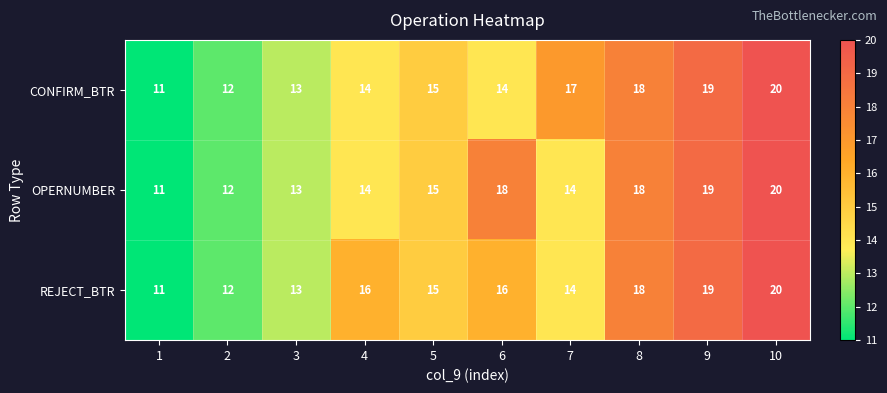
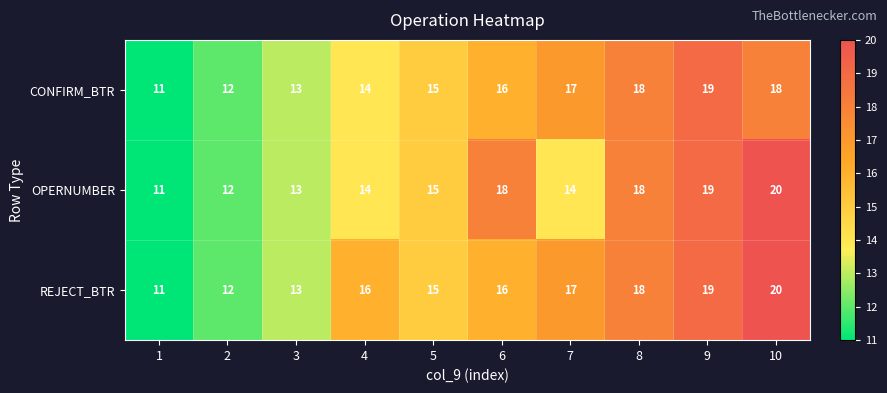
  {
    "CONFIRM_BTR": {
      "1": 11,
      "2": 12,
      "3": 13,
      "4": 14,
      "5": 15,
-     "6": 14,
+     "6": 16,
      "7": 17,
      "8": 18,
      "9": 19,
-     "10": 20
+     "10": 18
    },
    "OPERNUMBER": {
      "1": 11,
      "2": 12,
      "3": 13,
      "4": 14,
      "5": 15,
      "6": 18,
      "7": 14,
      "8": 18,
      "9": 19,
      "10": 20
    },
    "REJECT_BTR": {
      "1": 11,
      "2": 12,
      "3": 13,
      "4": 16,
      "5": 15,
      "6": 16,
-     "7": 14,
+     "7": 17,
      "8": 18,
      "9": 19,
      "10": 20
    }
  }
